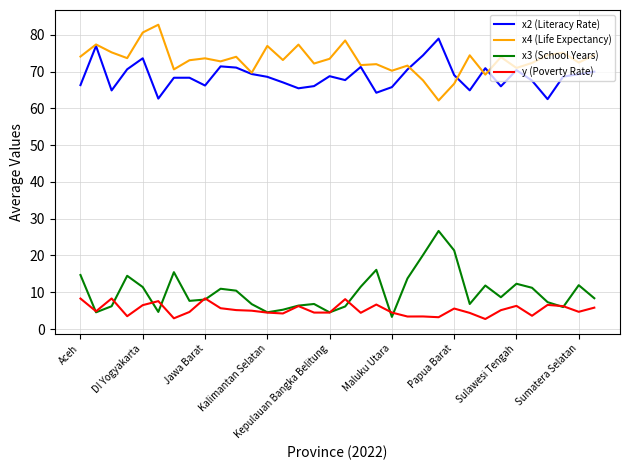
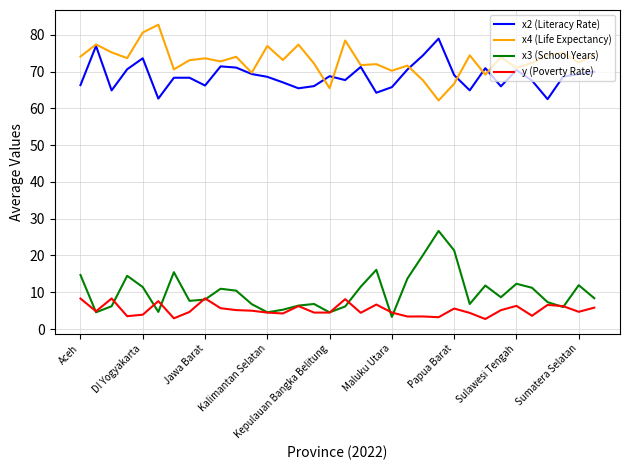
  {
    "x2 (Literacy Rate)": {
      "Aceh": 66,
      "DI Yogyakarta": 74,
      "Jawa Barat": 66,
      "Kalimantan Selatan": 69,
      "Kepulauan Bangka Belitung": 69,
      "Maluku Utara": 66,
      "Papua Barat": 69
    },
    "x4 (Life Expectancy)": {
      "Aceh": 74,
      "DI Yogyakarta": 81,
      "Jawa Barat": 74,
      "Kalimantan Selatan": 77,
-     "Kepulauan Bangka Belitung": 74,
+     "Kepulauan Bangka Belitung": 66,
      "Maluku Utara": 70,
      "Papua Barat": 67
    },
    "x3 (School Years)": {
      "Aceh": 15,
      "DI Yogyakarta": 11,
      "Maluku Utara": 3,
      "Papua Barat": 21,
      "Sulawesi Tengah": 12,
      "Sumatera Selatan": 12
    },
    "y (Poverty Rate)": {
      "Aceh": 8,
-     "DI Yogyakarta": 7,
+     "DI Yogyakarta": 4,
      "Maluku Utara": 4,
      "Papua Barat": 6,
      "Sulawesi Tengah": 6,
      "Sumatera Selatan": 5
    }
  }
